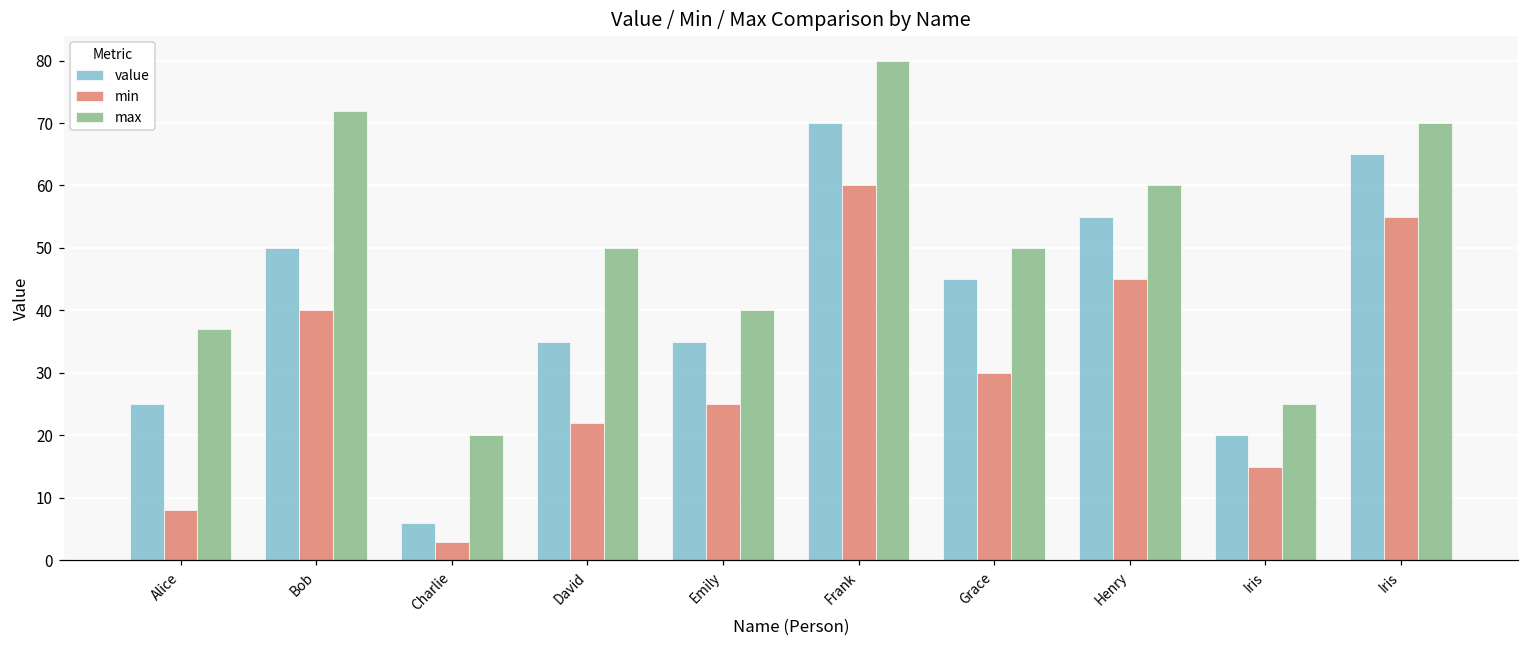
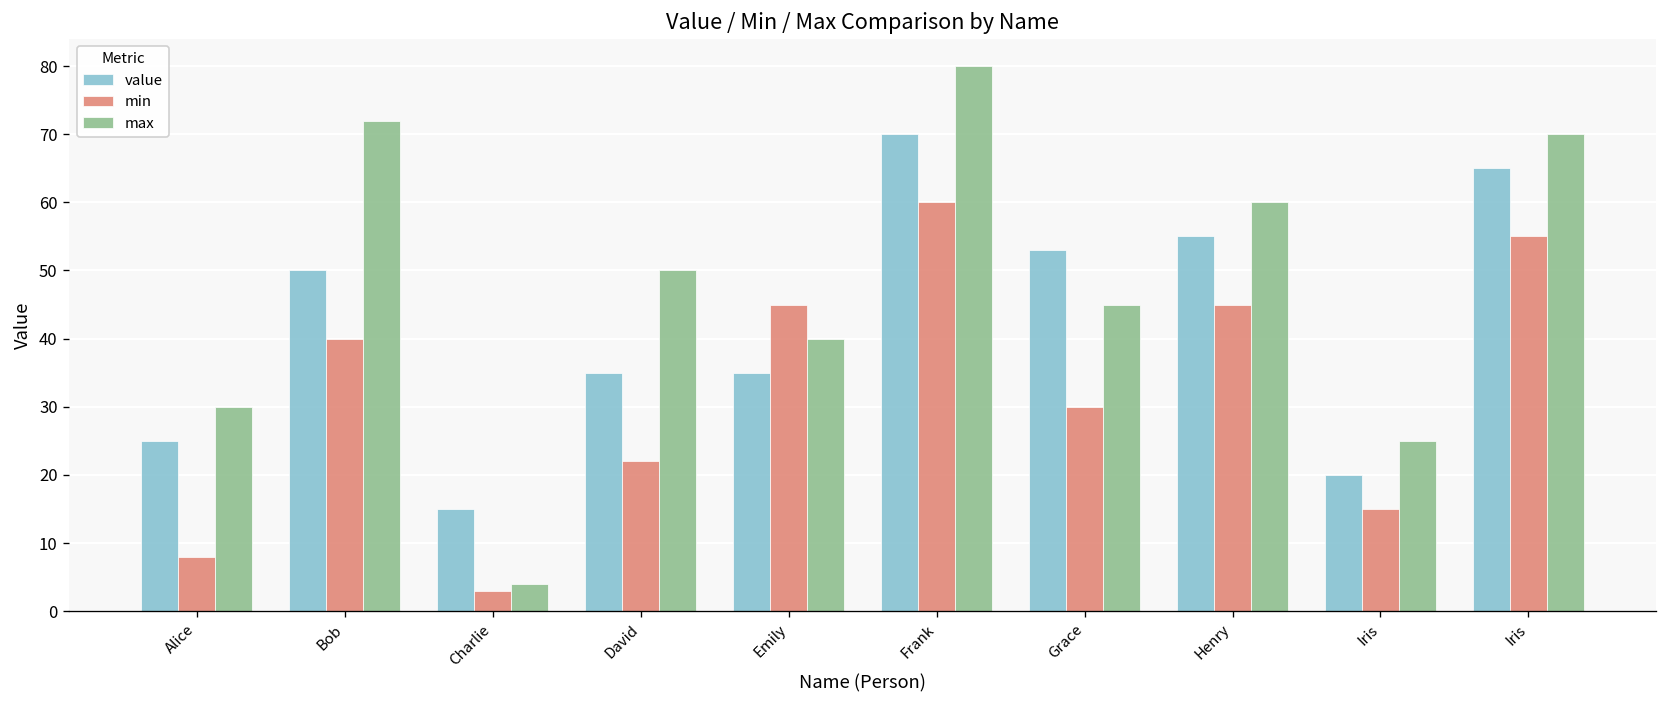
  {
    "value": {
      "Alice": 25,
      "Bob": 50,
-     "Charlie": 6,
+     "Charlie": 15,
      "David": 35,
      "Emily": 35,
      "Frank": 70,
-     "Grace": 45,
+     "Grace": 53,
      "Henry": 55
    },
    "min": {
      "Alice": 8,
      "Bob": 40,
      "Charlie": 3,
      "David": 22,
-     "Emily": 25,
+     "Emily": 45,
      "Frank": 60,
      "Grace": 30,
      "Henry": 45
    },
    "max": {
-     "Alice": 37,
+     "Alice": 30,
      "Bob": 72,
-     "Charlie": 20,
+     "Charlie": 4,
      "David": 50,
      "Emily": 40,
      "Frank": 80,
-     "Grace": 50,
+     "Grace": 45,
      "Henry": 60
    }
  }
